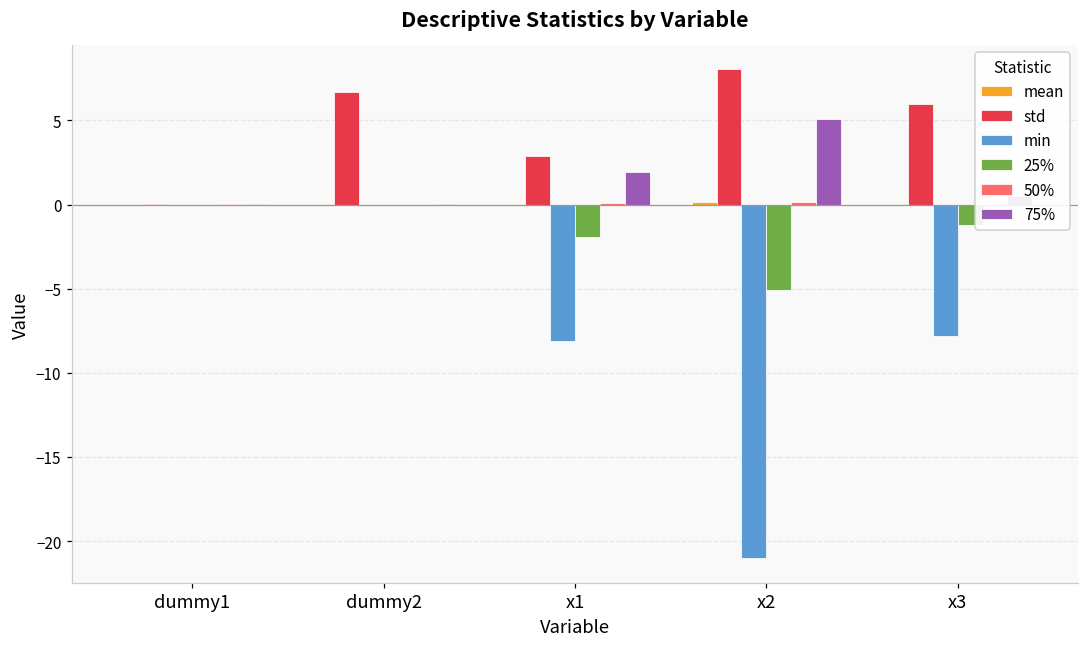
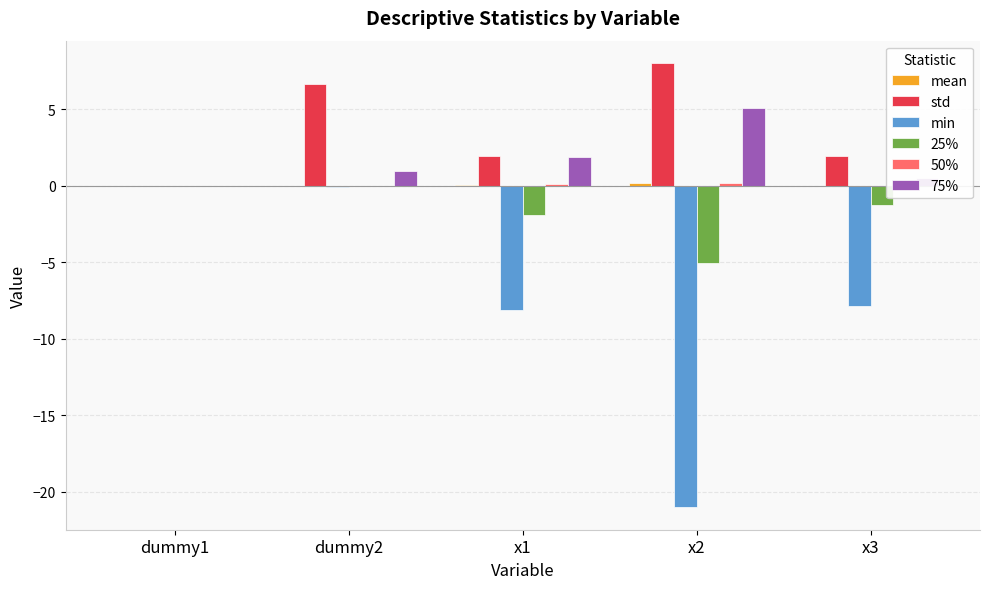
  {
    "mean": {
      "x2": 0.2
    },
    "std": {
      "dummy2": 6.7,
-     "x1": 2.9,
+     "x1": 2.0,
      "x2": 8.0,
-     "x3": 5.9
+     "x3": 1.9
    },
    "min": {
      "x1": -8.1,
      "x2": -21.0,
      "x3": -7.8
    },
    "25%": {
      "x1": -1.9,
      "x2": -5.1,
      "x3": -1.2
    },
    "75%": {
-     "dummy2": 0.0,
+     "dummy2": 1.0,
      "x1": 1.9,
      "x2": 5.1
    }
  }
